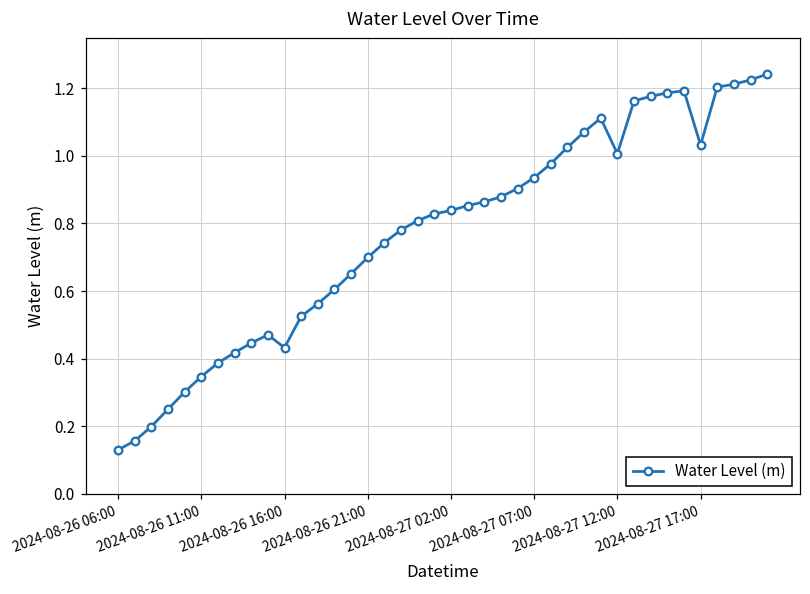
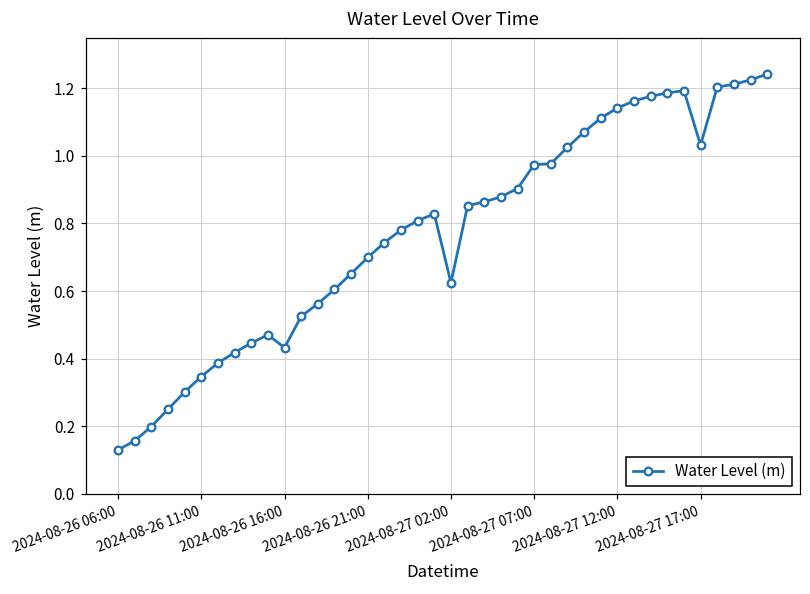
  {
    "2024-08-26 06:00": 0.13,
    "2024-08-26 11:00": 0.35,
    "2024-08-26 16:00": 0.43,
    "2024-08-26 21:00": 0.70,
-   "2024-08-27 02:00": 0.84,
-   "2024-08-27 07:00": 0.94,
-   "2024-08-27 12:00": 1.01,
+   "2024-08-27 02:00": 0.62,
+   "2024-08-27 07:00": 0.97,
+   "2024-08-27 12:00": 1.14,
    "2024-08-27 17:00": 1.03
  }
